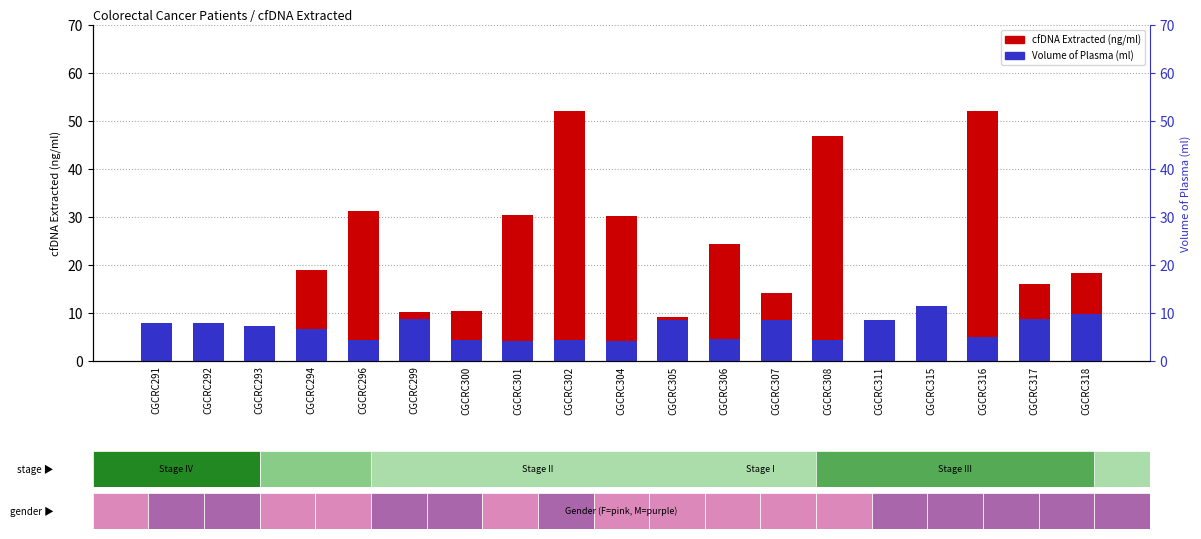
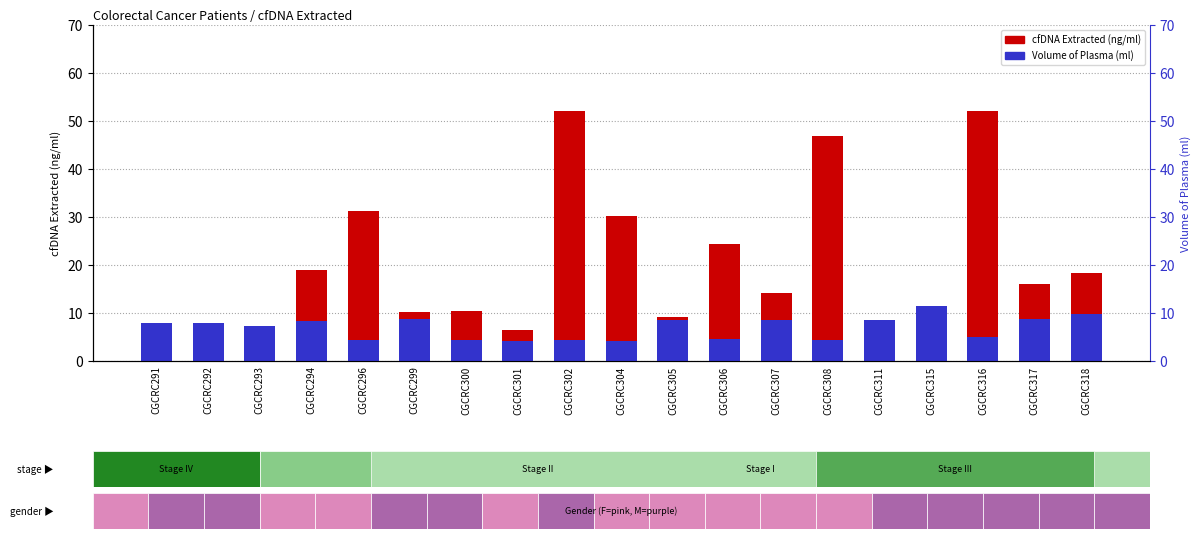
  {
    "cfDNA Extracted (ng/ml)": {
      "CGCRC291": 8,
      "CGCRC294": 19,
      "CGCRC296": 31,
      "CGCRC299": 10,
      "CGCRC300": 10,
-     "CGCRC301": 30,
+     "CGCRC301": 7,
      "CGCRC302": 52,
      "CGCRC304": 30,
      "CGCRC305": 9,
      "CGCRC306": 24,
      "CGCRC307": 14,
      "CGCRC308": 47,
      "CGCRC316": 52,
      "CGCRC317": 16,
      "CGCRC318": 18
    },
    "Volume of Plasma (ml)": {
      "CGCRC291": 8,
      "CGCRC292": 8,
      "CGCRC293": 7,
-     "CGCRC294": 7,
+     "CGCRC294": 8,
      "CGCRC311": 9,
      "CGCRC315": 12
    }
  }
